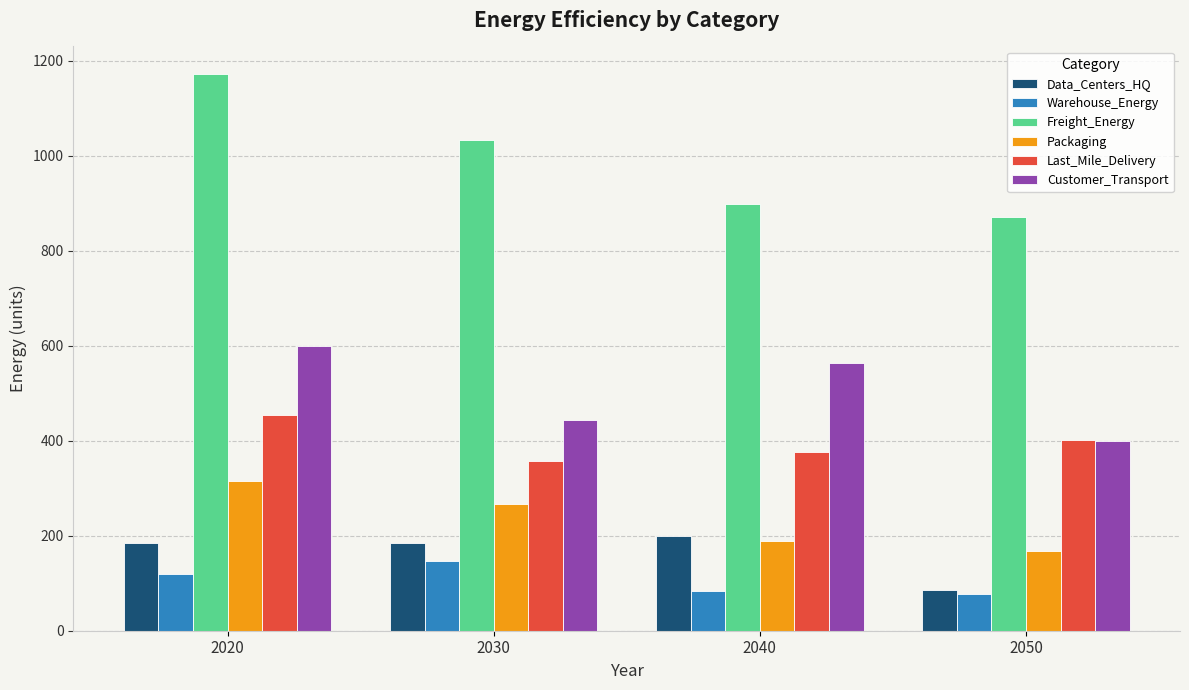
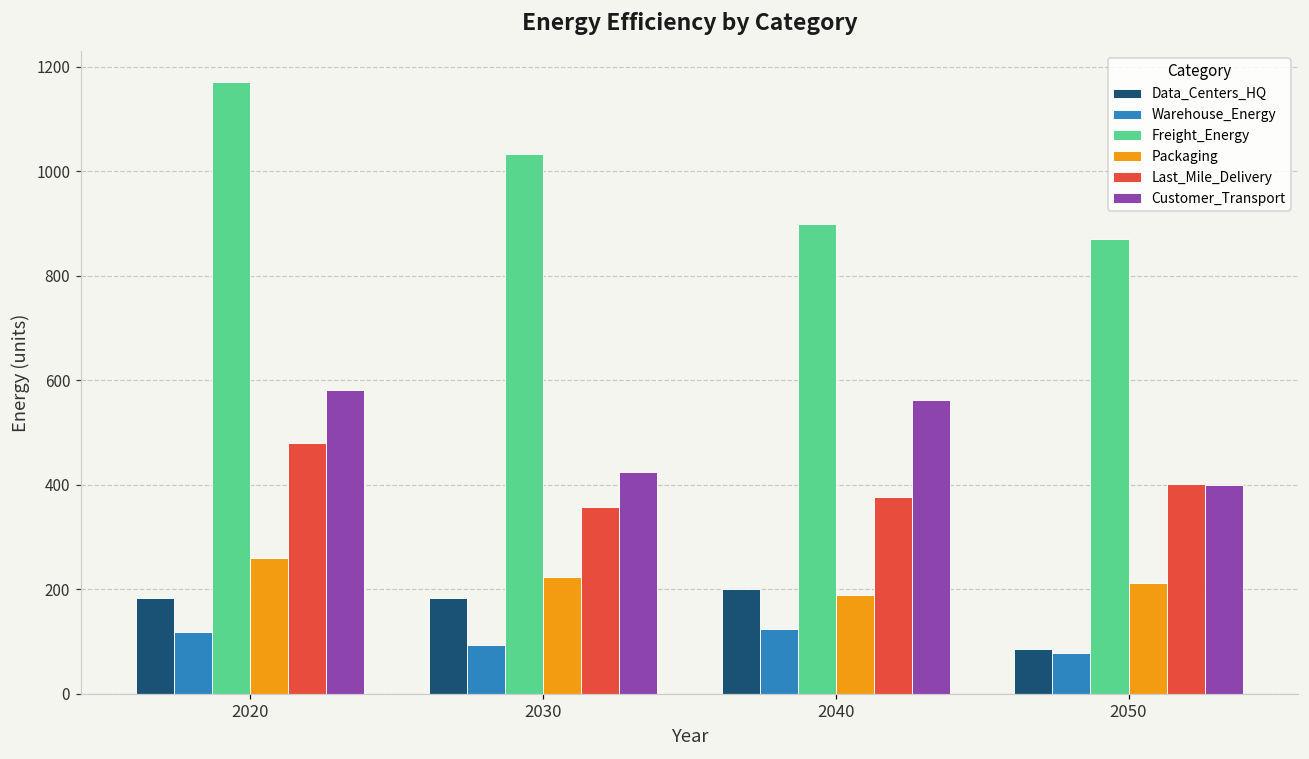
  {
    "Data_Centers_HQ": {
      "2020": 180,
      "2030": 180,
      "2040": 200,
      "2050": 90
    },
    "Warehouse_Energy": {
      "2020": 120,
-     "2030": 150,
-     "2040": 80,
+     "2030": 90,
+     "2040": 120,
      "2050": 80
    },
    "Freight_Energy": {
      "2020": 1170,
      "2030": 1030,
      "2040": 900,
      "2050": 870
    },
    "Packaging": {
-     "2020": 310,
-     "2030": 270,
+     "2020": 260,
+     "2030": 220,
      "2040": 190,
-     "2050": 170
+     "2050": 210
    },
    "Last_Mile_Delivery": {
-     "2020": 460,
+     "2020": 480,
      "2030": 360,
      "2040": 380,
      "2050": 400
    },
    "Customer_Transport": {
-     "2020": 600,
-     "2030": 440,
+     "2020": 580,
+     "2030": 420,
      "2040": 560,
      "2050": 400
    }
  }
